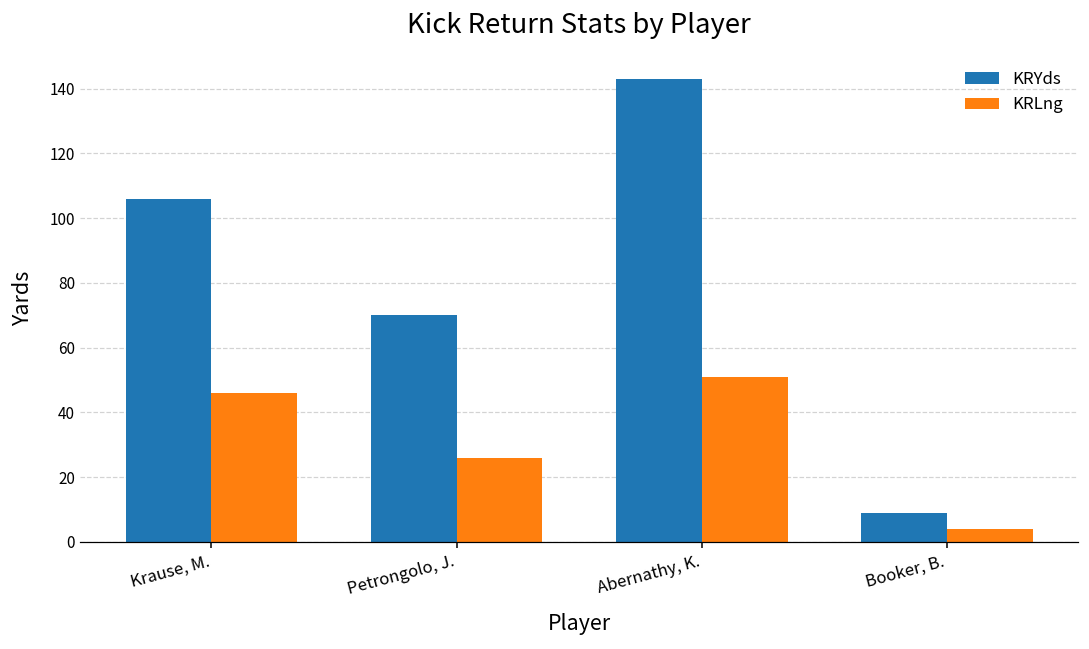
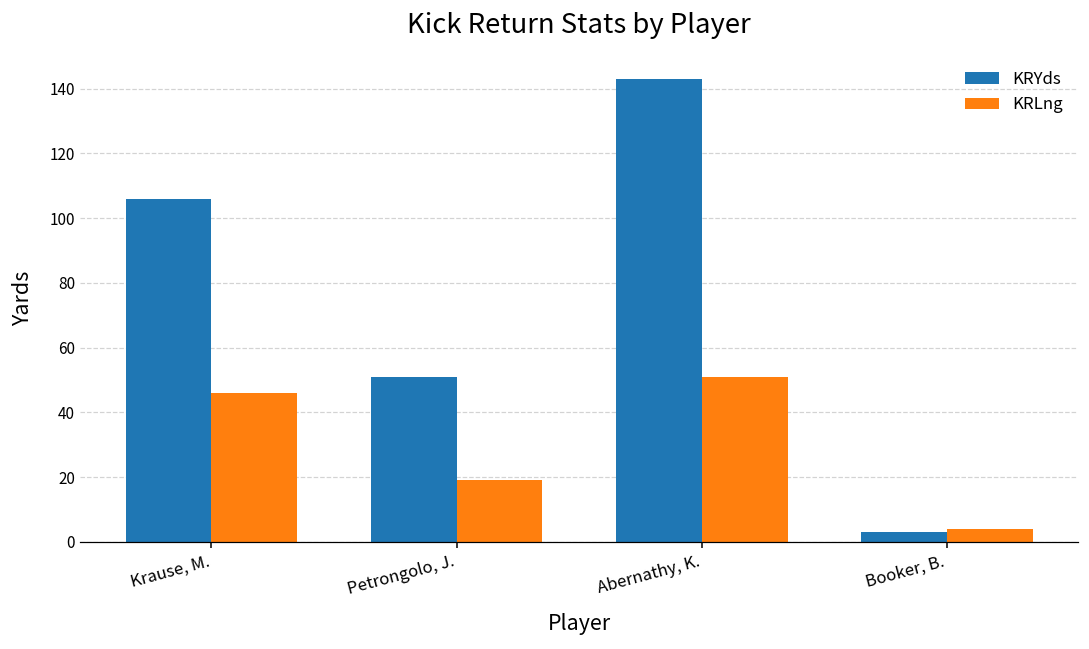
  {
    "KRYds": {
      "Krause, M.": 106,
-     "Petrongolo, J.": 70,
+     "Petrongolo, J.": 51,
      "Abernathy, K.": 143,
-     "Booker, B.": 9
+     "Booker, B.": 3
    },
    "KRLng": {
      "Krause, M.": 46,
-     "Petrongolo, J.": 26,
+     "Petrongolo, J.": 19,
      "Abernathy, K.": 51,
      "Booker, B.": 4
    }
  }
